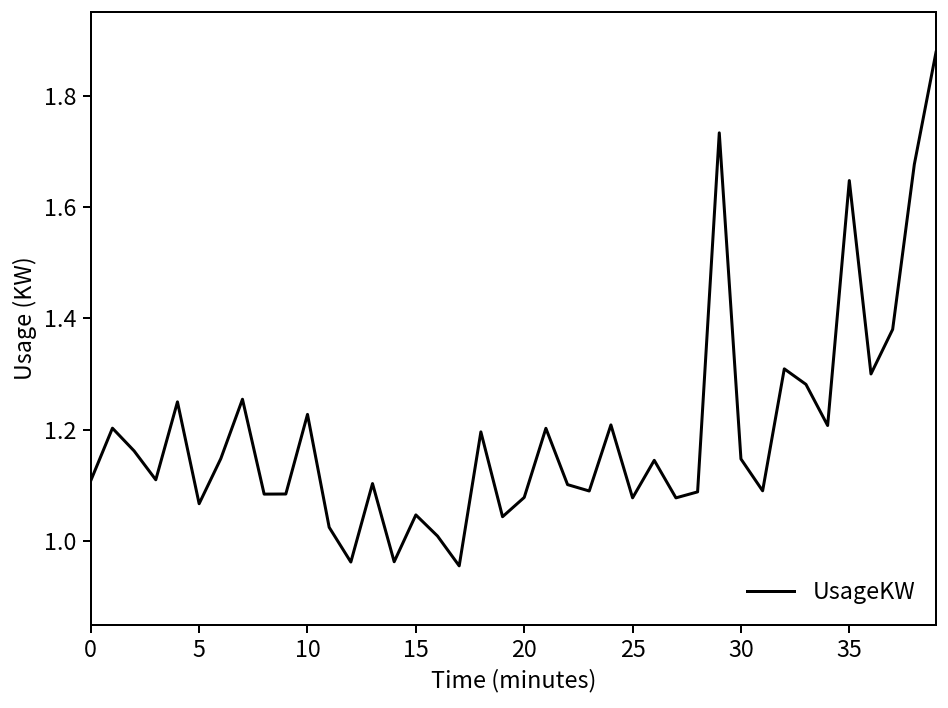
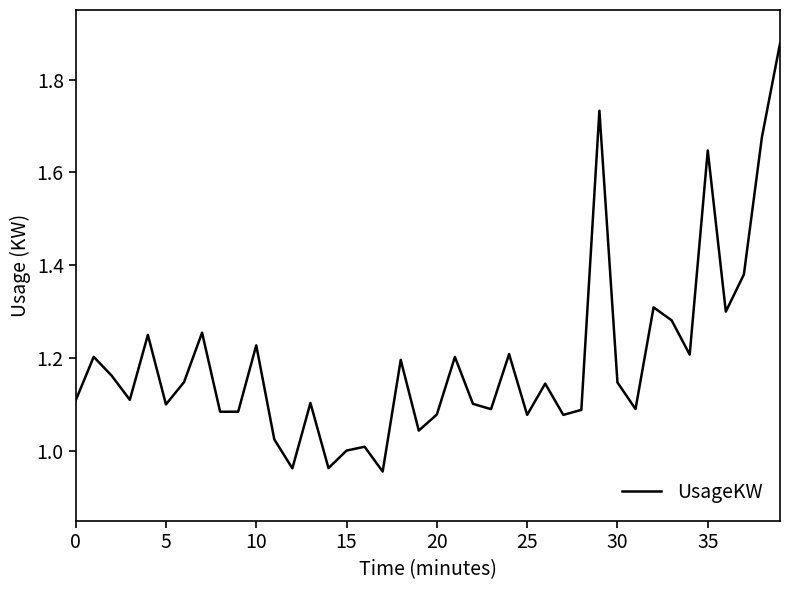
  {
    "0": 1.11,
-   "5": 1.07,
+   "5": 1.10,
    "10": 1.23,
-   "15": 1.05,
+   "15": 1.00,
    "20": 1.08,
    "25": 1.08,
    "30": 1.15,
    "35": 1.65
  }
